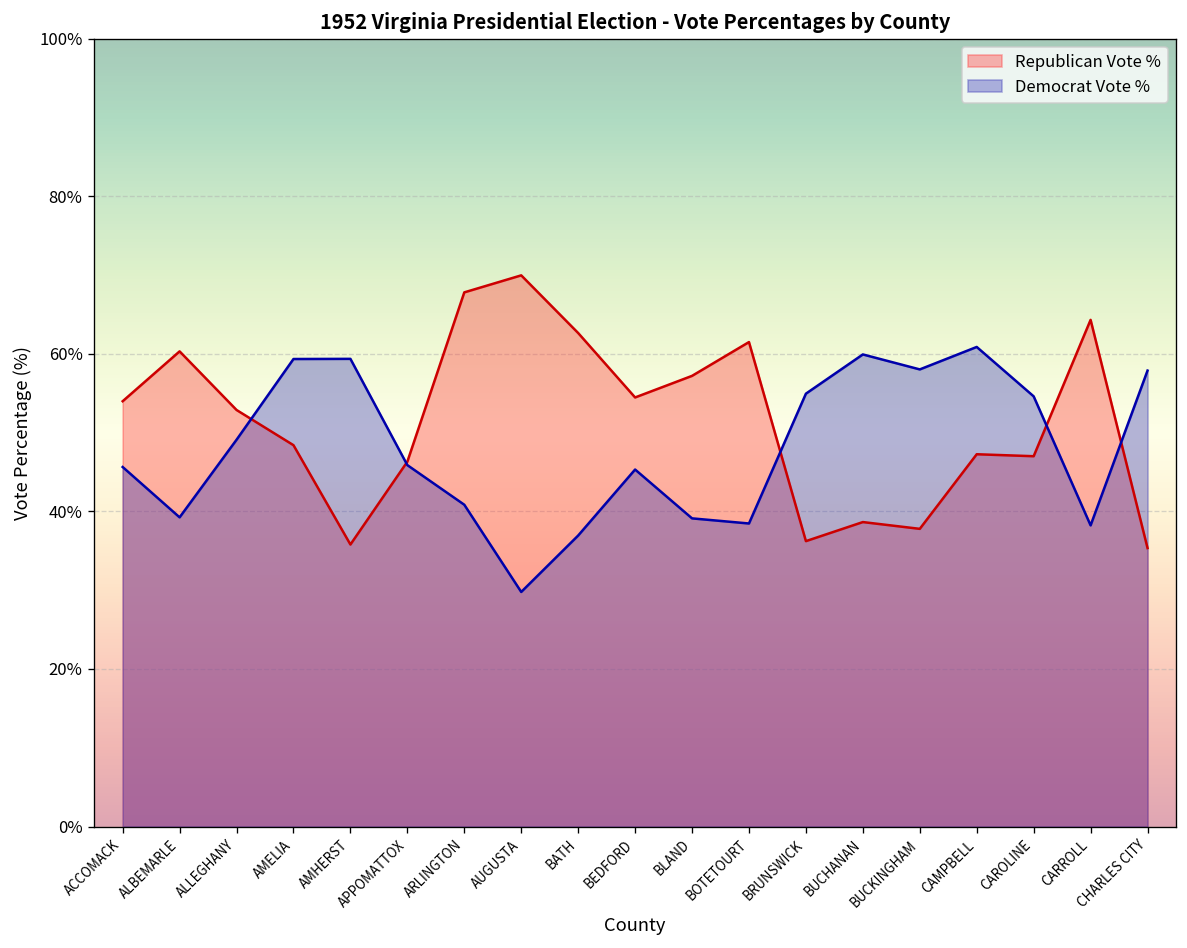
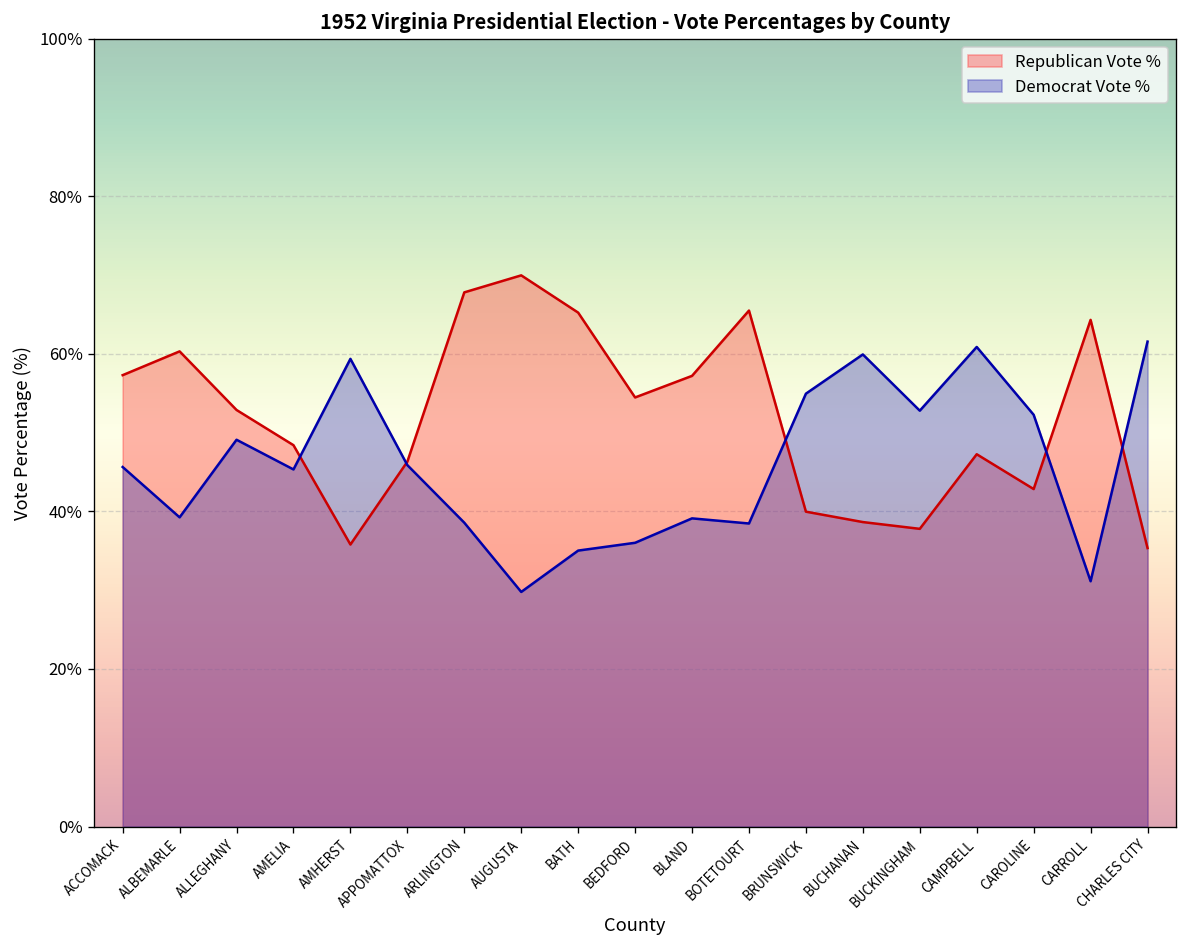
  {
    "Republican Vote %": {
-     "ACCOMACK": "54%",
+     "ACCOMACK": "57%",
      "ALBEMARLE": "60%",
      "ALLEGHANY": "53%",
      "AMELIA": "48%",
      "AMHERST": "36%",
      "APPOMATTOX": "46%",
      "ARLINGTON": "68%",
      "AUGUSTA": "70%",
-     "BATH": "63%",
+     "BATH": "65%",
      "BEDFORD": "54%",
      "BLAND": "57%",
-     "BOTETOURT": "62%",
-     "BRUNSWICK": "36%",
+     "BOTETOURT": "66%",
+     "BRUNSWICK": "40%",
      "BUCHANAN": "39%",
      "BUCKINGHAM": "38%",
      "CAMPBELL": "47%",
-     "CAROLINE": "47%",
+     "CAROLINE": "43%",
      "CARROLL": "64%",
      "CHARLES CITY": "35%"
    },
    "Democrat Vote %": {
      "ACCOMACK": "46%",
      "ALBEMARLE": "39%",
      "ALLEGHANY": "49%",
-     "AMELIA": "59%",
+     "AMELIA": "45%",
      "AMHERST": "59%",
      "APPOMATTOX": "46%",
-     "ARLINGTON": "41%",
+     "ARLINGTON": "39%",
      "AUGUSTA": "30%",
-     "BATH": "37%",
-     "BEDFORD": "45%",
+     "BATH": "35%",
+     "BEDFORD": "36%",
      "BLAND": "39%",
      "BOTETOURT": "38%",
      "BRUNSWICK": "55%",
      "BUCHANAN": "60%",
-     "BUCKINGHAM": "58%",
+     "BUCKINGHAM": "53%",
      "CAMPBELL": "61%",
-     "CAROLINE": "55%",
-     "CARROLL": "38%",
-     "CHARLES CITY": "58%"
+     "CAROLINE": "52%",
+     "CARROLL": "31%",
+     "CHARLES CITY": "62%"
    }
  }
